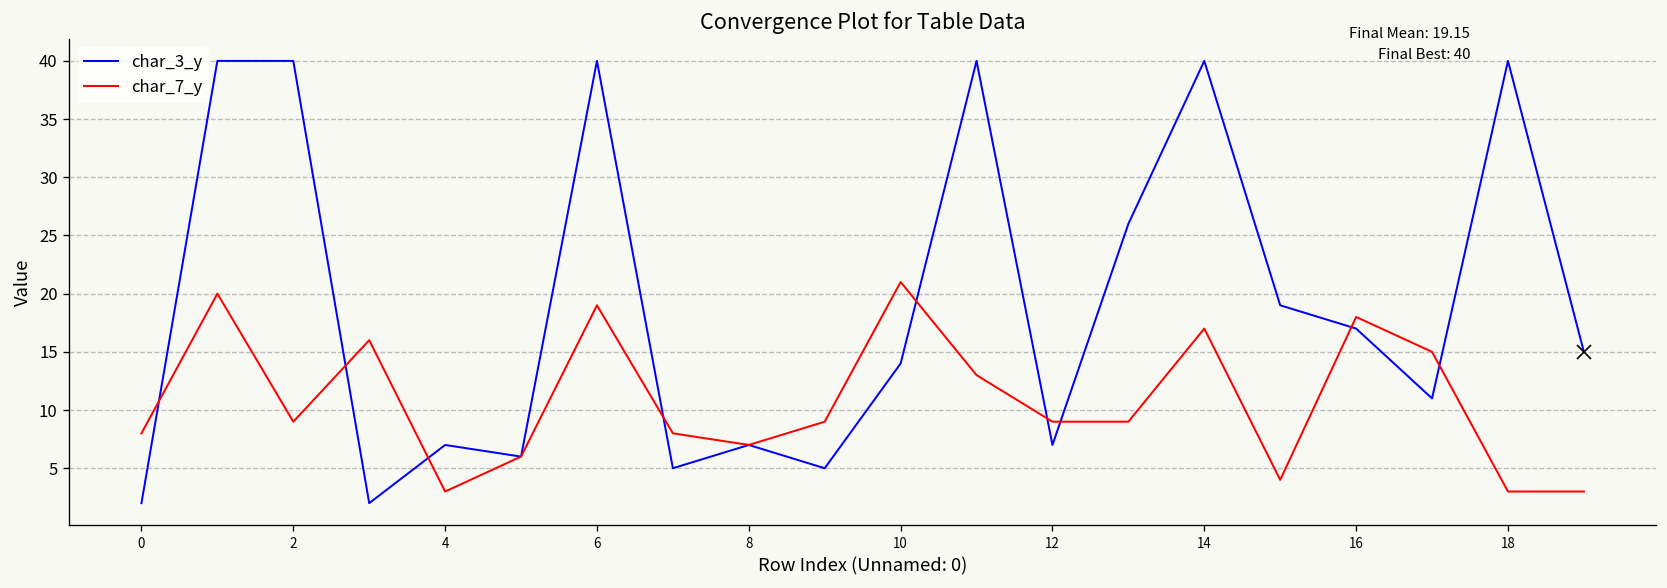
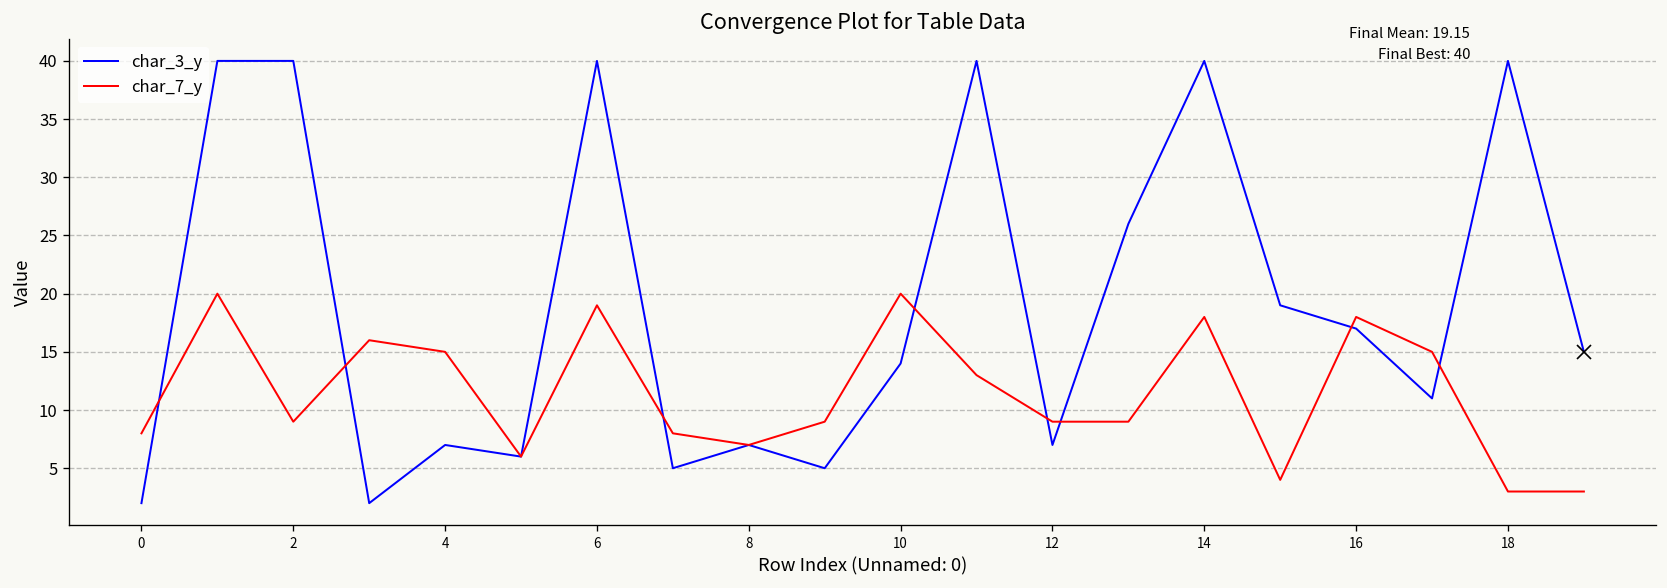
  {
    "char_3_y": {
      "0": 2,
      "2": 40,
      "4": 7,
      "6": 40,
      "10": 14,
      "12": 7,
      "14": 40,
      "16": 17,
      "18": 40
    },
    "char_7_y": {
      "0": 8,
      "2": 9,
-     "4": 3,
+     "4": 15,
      "6": 19,
-     "10": 21,
+     "10": 20,
      "12": 9,
-     "14": 17,
+     "14": 18,
      "16": 18,
      "18": 3
    }
  }
